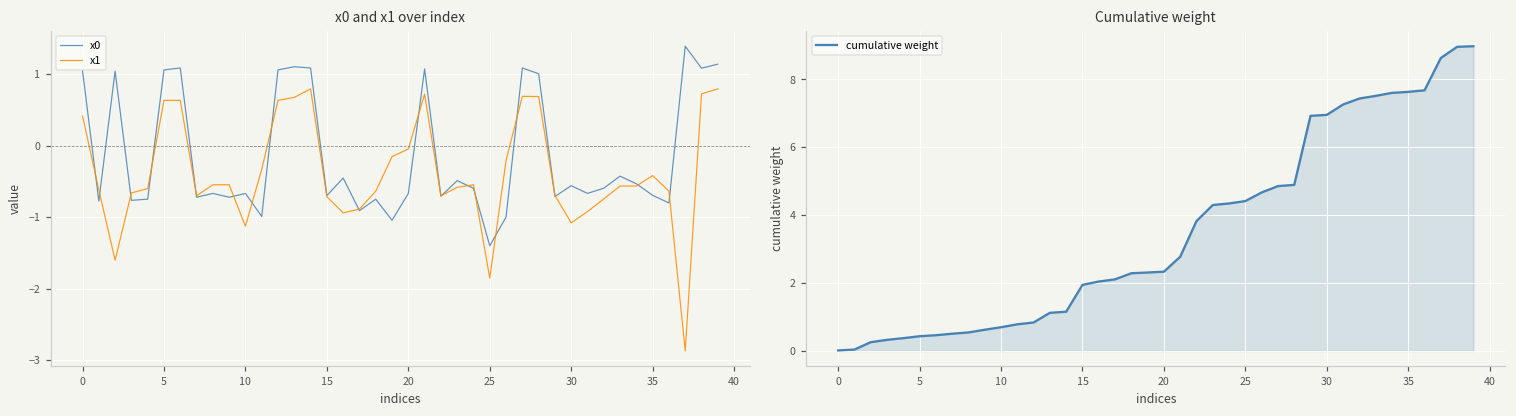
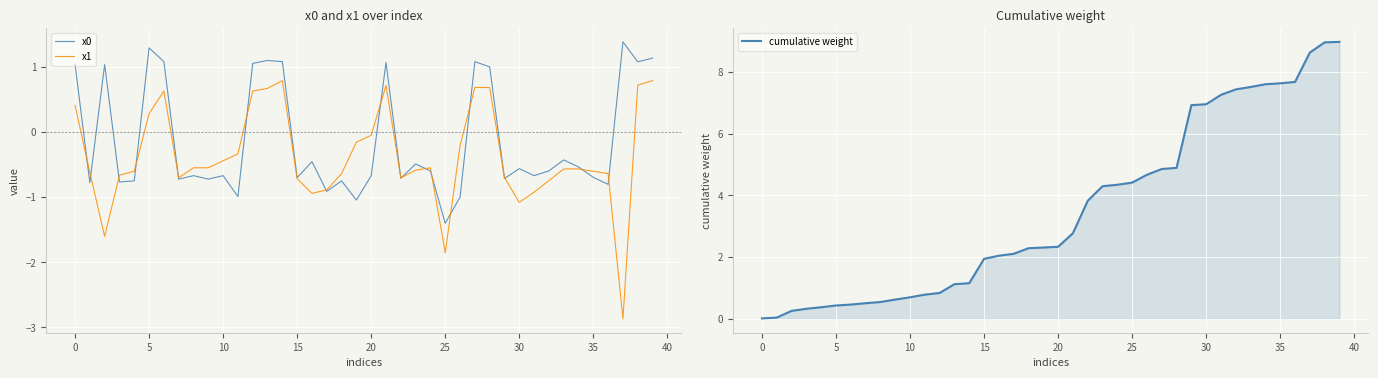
  {
    "x0 and x1 over index": {
      "x0": {
-       "5": 1.1,
+       "5": 1.3,
        "10": -0.7,
        "20": -0.7,
        "25": -1.4,
        "30": -0.6,
        "35": -0.7
      },
      "x1": {
        "0": 0.4,
-       "5": 0.6,
-       "10": -1.1,
+       "5": 0.3,
+       "10": -0.4,
        "20": 0.0,
        "25": -1.9,
        "30": -1.1,
-       "35": -0.4
+       "35": -0.6
      }
    },
    "Cumulative weight": {
      "0": 0.0,
      "5": 0.4,
      "10": 0.7,
      "15": 1.9,
      "20": 2.3,
      "25": 4.4,
      "30": 7.0,
      "35": 7.6
    }
  }
